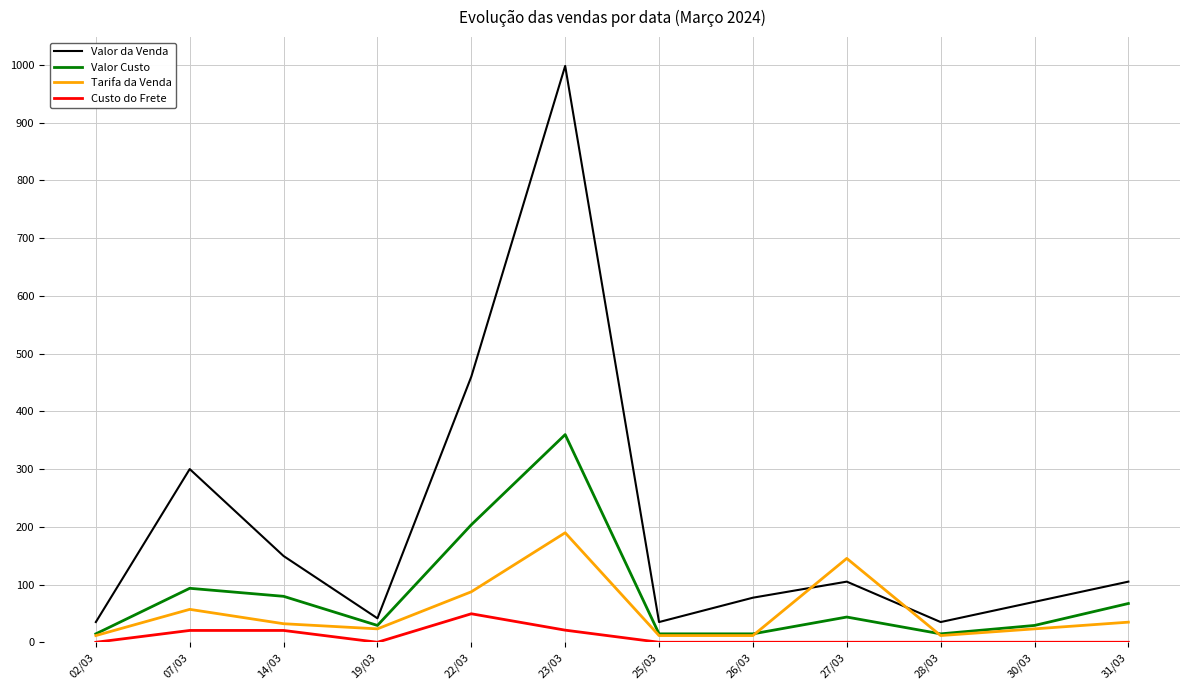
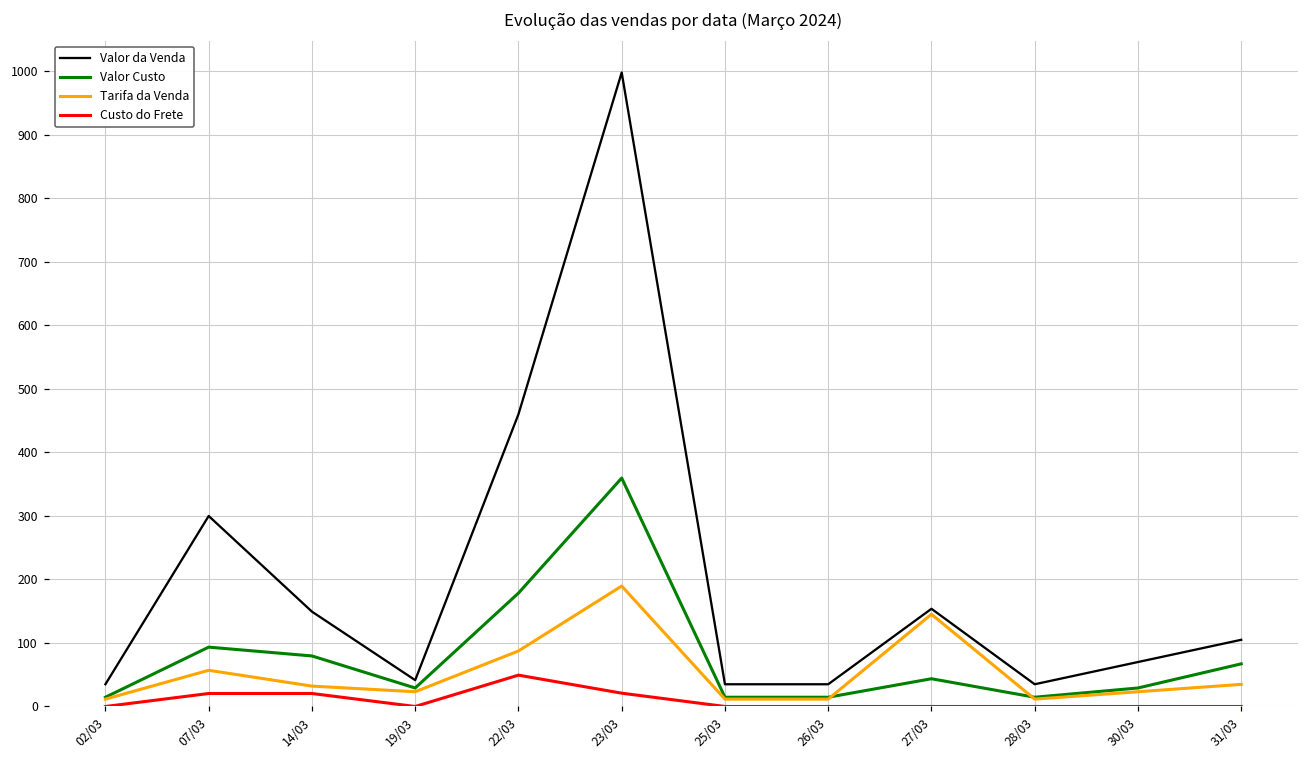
  {
    "Valor da Venda": {
      "02/03": 30,
      "07/03": 300,
      "14/03": 150,
      "19/03": 40,
      "22/03": 460,
      "23/03": 1000,
      "25/03": 30,
-     "26/03": 80,
-     "27/03": 100,
+     "26/03": 30,
+     "27/03": 150,
      "28/03": 30,
      "30/03": 70,
      "31/03": 100
    },
    "Valor Custo": {
      "07/03": 90,
      "14/03": 80,
      "19/03": 30,
-     "22/03": 200,
+     "22/03": 180,
      "23/03": 360,
      "27/03": 40,
      "30/03": 30,
      "31/03": 70
    },
    "Tarifa da Venda": {
      "07/03": 60,
      "14/03": 30,
      "19/03": 20,
      "22/03": 90,
      "23/03": 190,
      "27/03": 150,
      "30/03": 20,
      "31/03": 30
    },
    "Custo do Frete": {
      "02/03": 0,
      "07/03": 20,
      "14/03": 20,
      "19/03": 0,
      "22/03": 50,
      "23/03": 20,
      "25/03": 0,
      "26/03": 0,
      "27/03": 0,
      "28/03": 0,
      "30/03": 0,
      "31/03": 0
    }
  }
